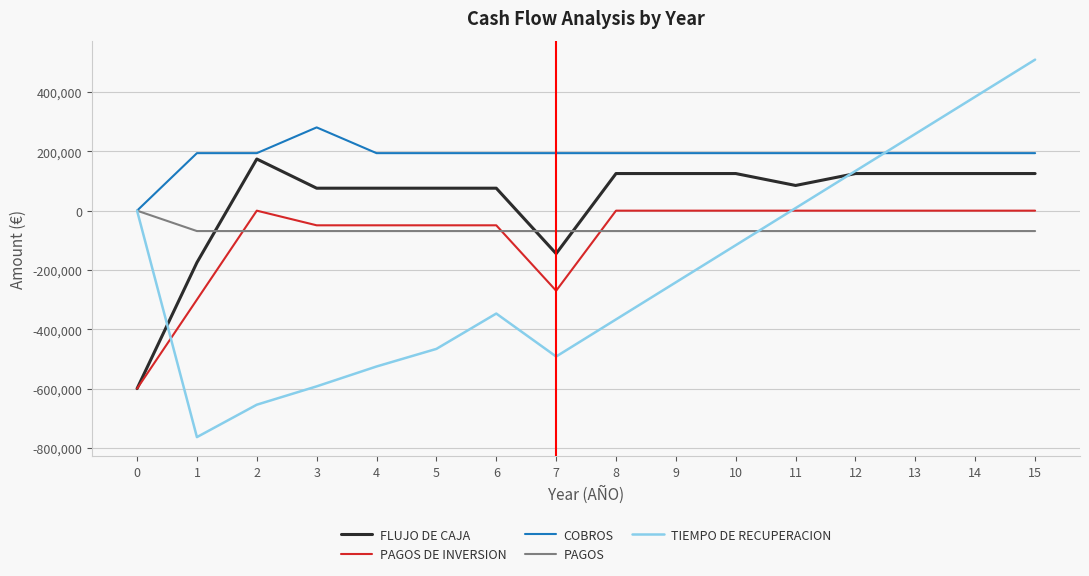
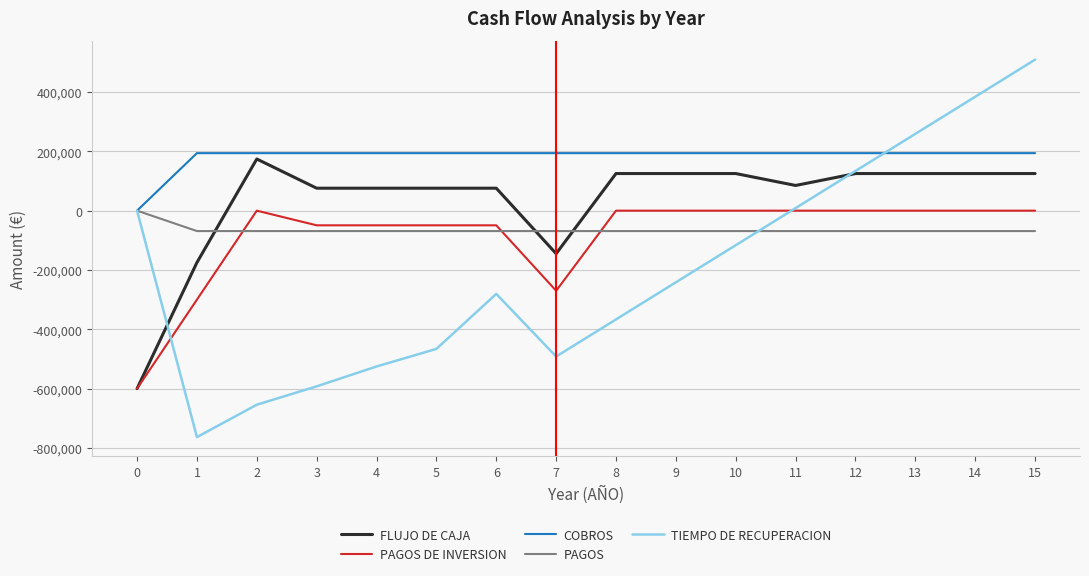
  {
    "FLUJO DE CAJA": {
      "1": "-170,000",
      "2": "170,000",
      "3": "80,000",
      "4": "80,000",
      "5": "80,000",
      "6": "80,000",
      "7": "-140,000",
      "8": "130,000",
      "9": "130,000",
      "10": "130,000",
      "11": "80,000",
      "12": "130,000",
      "13": "130,000",
      "14": "130,000",
      "15": "130,000"
    },
    "PAGOS DE INVERSION": {
      "1": "-300,000",
      "2": "0",
      "3": "-50,000",
      "4": "-50,000",
      "5": "-50,000",
      "6": "-50,000",
      "7": "-270,000",
      "8": "0",
      "9": "0",
      "10": "0",
      "11": "0",
      "12": "0",
      "13": "0",
      "14": "0",
      "15": "0"
    },
    "COBROS": {
      "1": "190,000",
      "2": "190,000",
-     "3": "280,000",
+     "3": "190,000",
      "4": "190,000",
      "5": "190,000",
      "6": "190,000",
      "7": "190,000",
      "8": "190,000",
      "9": "190,000",
      "10": "190,000",
      "11": "190,000",
      "12": "190,000",
      "13": "190,000",
      "14": "190,000",
      "15": "190,000"
    },
    "PAGOS": {
      "1": "-70,000",
      "2": "-70,000",
      "3": "-70,000",
      "4": "-70,000",
      "5": "-70,000",
      "6": "-70,000",
      "7": "-70,000",
      "8": "-70,000",
      "9": "-70,000",
      "10": "-70,000",
      "11": "-70,000",
      "12": "-70,000",
      "13": "-70,000",
      "14": "-70,000",
      "15": "-70,000"
    },
    "TIEMPO DE RECUPERACION": {
      "1": "-760,000",
      "2": "-650,000",
      "3": "-590,000",
      "4": "-530,000",
      "5": "-470,000",
-     "6": "-350,000",
+     "6": "-280,000",
      "7": "-490,000",
      "8": "-370,000",
      "9": "-240,000",
      "10": "-120,000",
      "11": "10,000",
      "12": "130,000",
      "13": "260,000",
      "14": "380,000",
      "15": "510,000"
    }
  }
